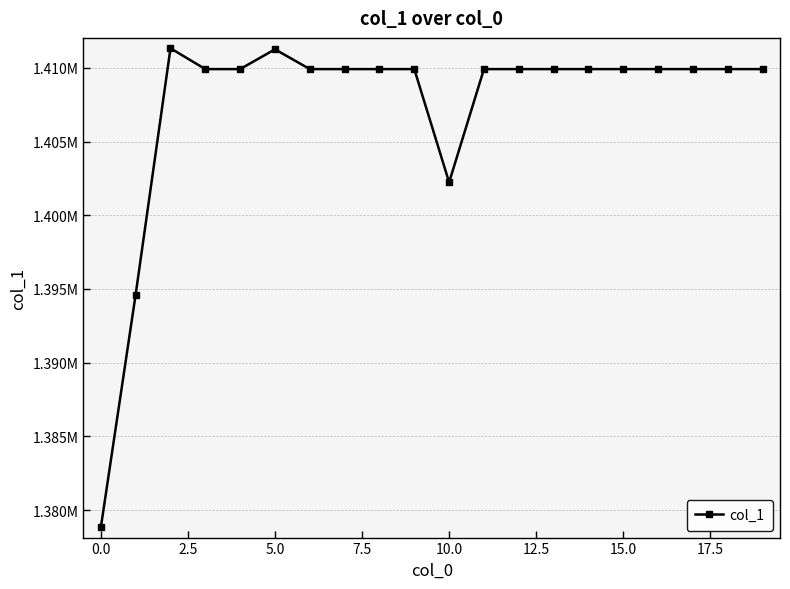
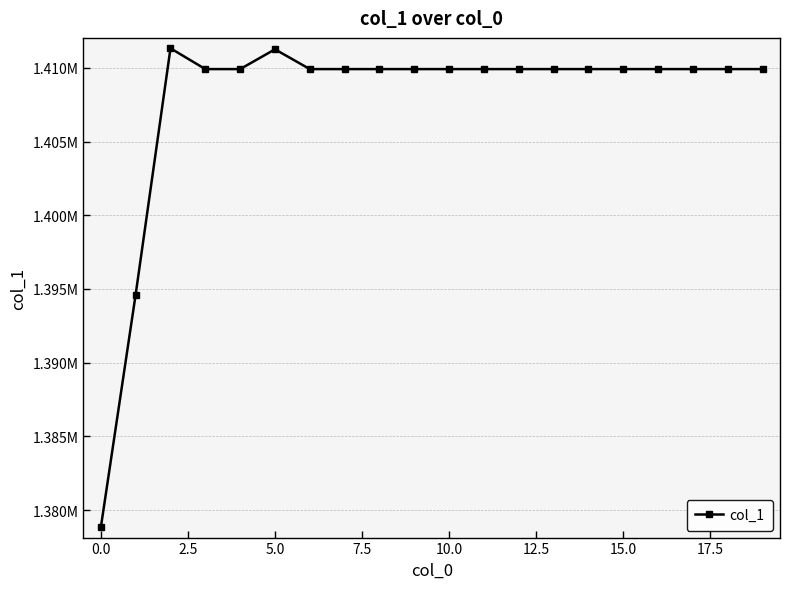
  {
    "0.0": 1378800,
    "5.0": 1411300,
-   "10.0": 1402200,
+   "10.0": 1409900,
    "15.0": 1409900
  }
